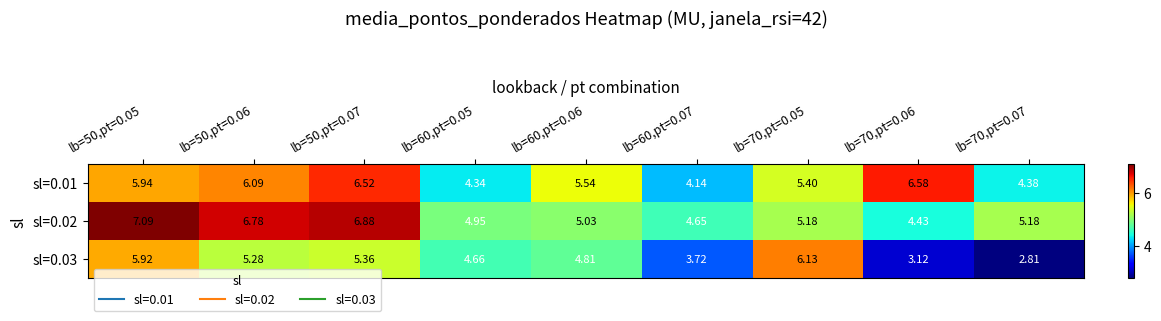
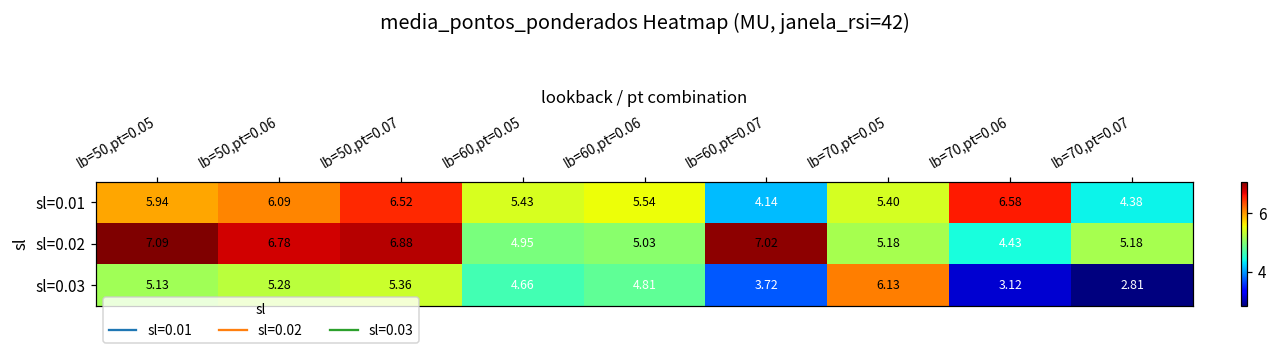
  {
    "sl=0.01": {
      "lb=50,pt=0.05": 5.94,
      "lb=50,pt=0.06": 6.09,
      "lb=50,pt=0.07": 6.52,
-     "lb=60,pt=0.05": 4.34,
+     "lb=60,pt=0.05": 5.43,
      "lb=60,pt=0.06": 5.54,
      "lb=60,pt=0.07": 4.14,
      "lb=70,pt=0.05": 5.40,
      "lb=70,pt=0.06": 6.58,
      "lb=70,pt=0.07": 4.38
    },
    "sl=0.02": {
      "lb=50,pt=0.05": 7.09,
      "lb=50,pt=0.06": 6.78,
      "lb=50,pt=0.07": 6.88,
      "lb=60,pt=0.05": 4.95,
      "lb=60,pt=0.06": 5.03,
-     "lb=60,pt=0.07": 4.65,
+     "lb=60,pt=0.07": 7.02,
      "lb=70,pt=0.05": 5.18,
      "lb=70,pt=0.06": 4.43,
      "lb=70,pt=0.07": 5.18
    },
    "sl=0.03": {
-     "lb=50,pt=0.05": 5.92,
+     "lb=50,pt=0.05": 5.13,
      "lb=50,pt=0.06": 5.28,
      "lb=50,pt=0.07": 5.36,
      "lb=60,pt=0.05": 4.66,
      "lb=60,pt=0.06": 4.81,
      "lb=60,pt=0.07": 3.72,
      "lb=70,pt=0.05": 6.13,
      "lb=70,pt=0.06": 3.12,
      "lb=70,pt=0.07": 2.81
    }
  }
